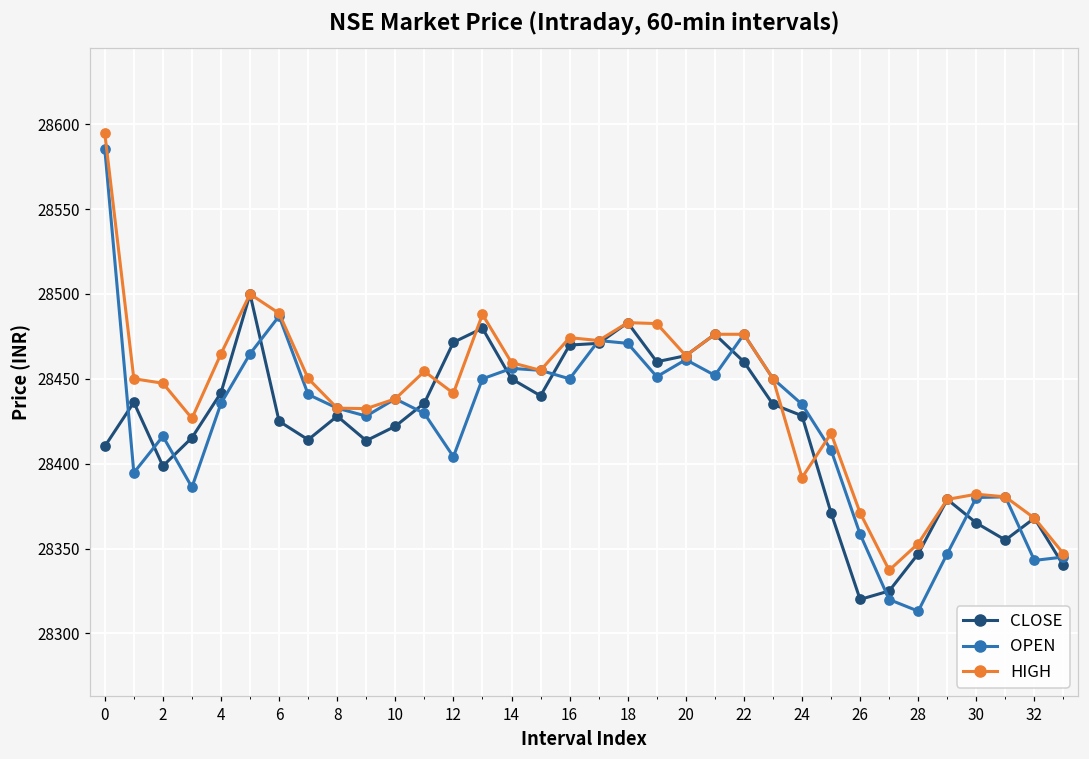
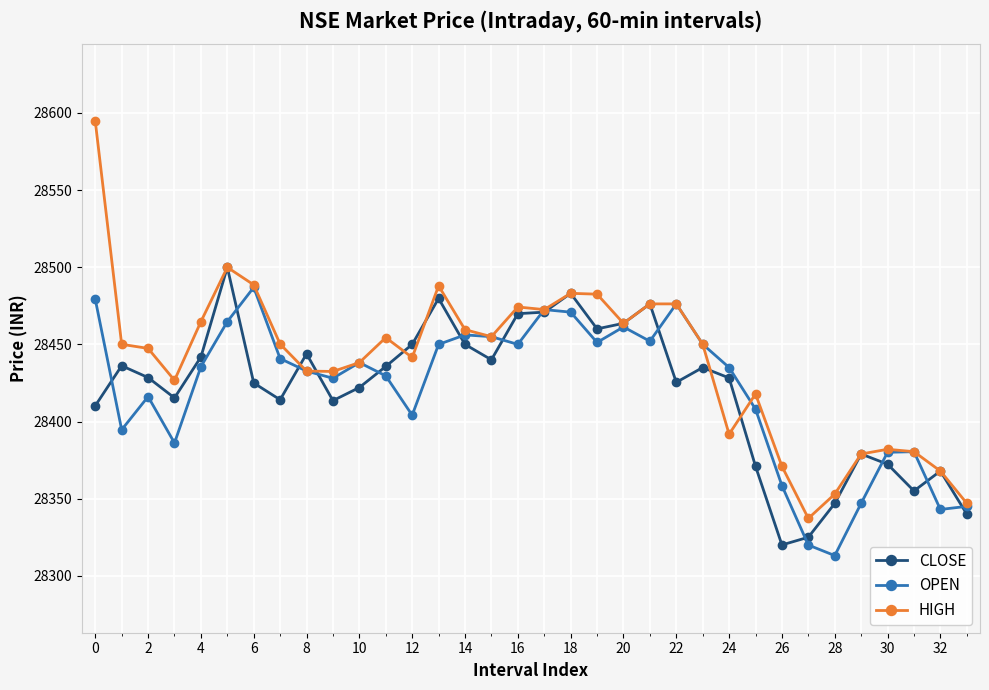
  {
    "CLOSE": {
      "0": 28410,
-     "2": 28399,
+     "2": 28429,
      "4": 28442,
      "6": 28425,
-     "8": 28428,
+     "8": 28444,
      "10": 28422,
-     "12": 28472,
+     "12": 28450,
      "14": 28450,
      "16": 28470,
-     "22": 28460,
+     "22": 28425,
      "24": 28428,
      "26": 28320,
      "28": 28347,
-     "30": 28365
+     "30": 28372
    },
    "OPEN": {
-     "0": 28585,
+     "0": 28479,
      "2": 28416,
      "4": 28436,
      "6": 28487,
      "12": 28404,
      "14": 28456,
      "16": 28450,
      "18": 28471,
      "20": 28461,
      "24": 28435,
      "26": 28358,
      "28": 28313,
      "30": 28380,
      "32": 28343
    },
    "HIGH": {
      "0": 28595,
      "2": 28447,
      "4": 28465,
      "6": 28489,
      "12": 28442,
      "14": 28460,
      "16": 28474,
      "24": 28392,
      "26": 28371,
      "28": 28353,
      "30": 28382
    }
  }
